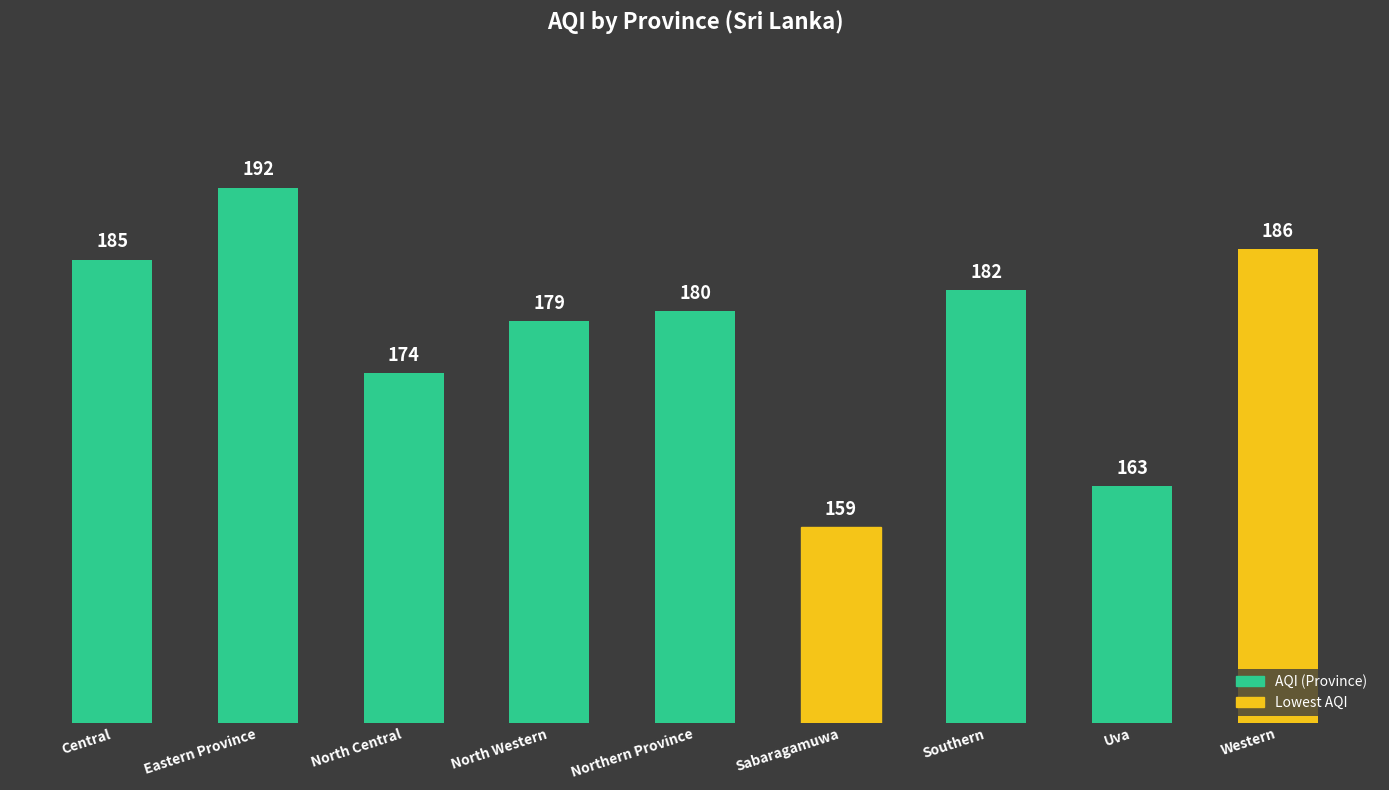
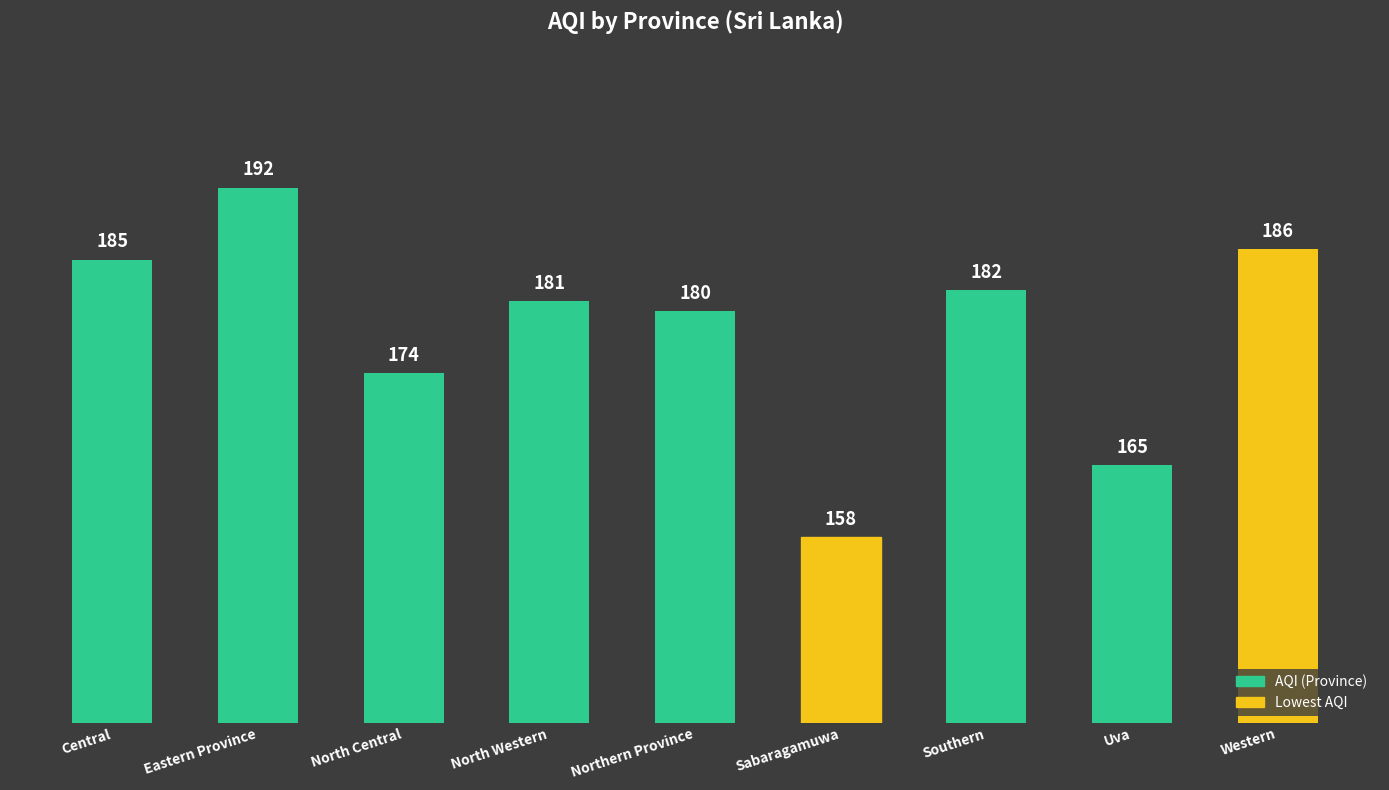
  {
    "Central": 185,
    "Eastern Province": 192,
    "North Central": 174,
-   "North Western": 179,
+   "North Western": 181,
    "Northern Province": 180,
-   "Sabaragamuwa": 159,
+   "Sabaragamuwa": 158,
    "Southern": 182,
-   "Uva": 163,
+   "Uva": 165,
    "Western": 186
  }
